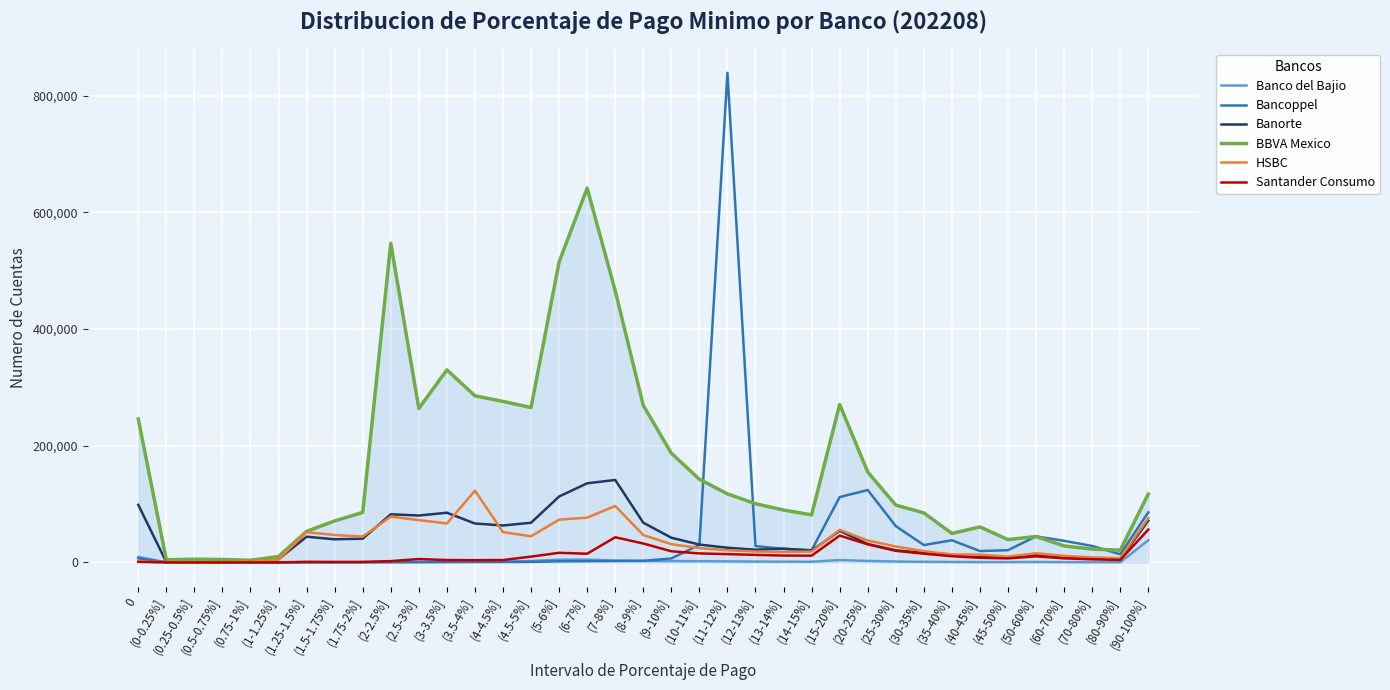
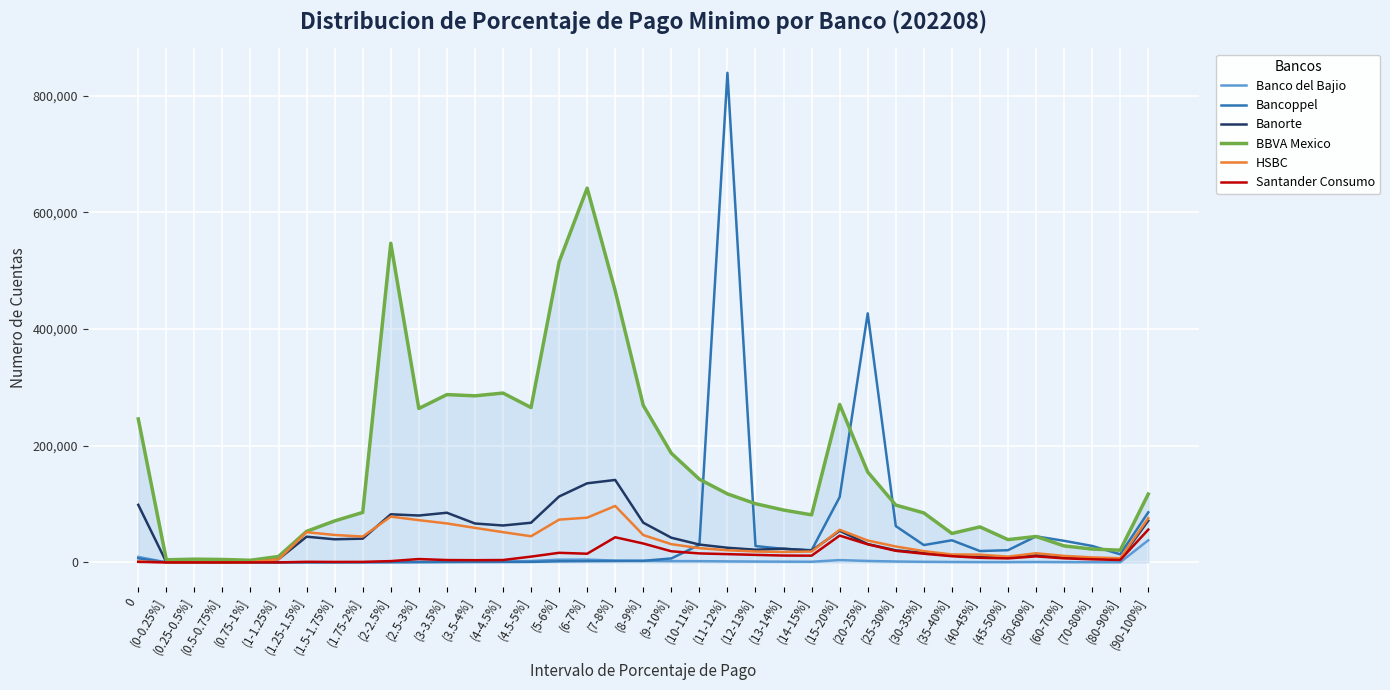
  {
    "Banco del Bajio": {
      "(9-10%]": "0",
      "(10-11%]": "0",
      "(11-12%]": "0",
      "(12-13%]": "0",
      "(13-14%]": "0",
      "(14-15%]": "0",
      "(15-20%]": "0",
      "(20-25%]": "0",
      "(25-30%]": "0",
      "(30-35%]": "0",
      "(35-40%]": "0",
      "(40-45%]": "0",
      "(45-50%]": "0",
      "(50-60%]": "0",
      "(60-70%]": "0",
      "(70-80%]": "0",
      "(90-100%]": "40,000"
    },
    "Bancoppel": {
      "(9-10%]": "10,000",
      "(11-12%]": "840,000",
      "(12-13%]": "30,000",
      "(15-20%]": "110,000",
-     "(20-25%]": "120,000",
+     "(20-25%]": "430,000",
      "(25-30%]": "60,000",
      "(30-35%]": "30,000",
      "(35-40%]": "40,000",
      "(40-45%]": "20,000",
      "(45-50%]": "20,000",
      "(60-70%]": "40,000",
      "(70-80%]": "30,000",
      "(80-90%]": "10,000",
      "(90-100%]": "90,000"
    },
    "Banorte": {
      "0": "100,000",
      "(1.25-1.5%]": "40,000",
      "(1.5-1.75%]": "40,000",
      "(2.5-3%]": "80,000",
      "(3-3.5%]": "90,000",
      "(3.5-4%]": "70,000",
      "(4-4.5%]": "60,000",
      "(4.5-5%]": "70,000",
      "(5-6%]": "110,000",
      "(6-7%]": "140,000",
      "(7-8%]": "140,000",
      "(8-9%]": "70,000",
      "(9-10%]": "40,000"
    },
    "BBVA Mexico": {
      "0": "250,000",
      "(0.25-0.5%]": "10,000",
      "(0.5-0.75%]": "0",
      "(1-1.25%]": "10,000",
      "(1.5-1.75%]": "70,000",
      "(1.75-2%]": "90,000",
      "(2-2.5%]": "550,000",
      "(2.5-3%]": "260,000",
-     "(3-3.5%]": "330,000",
+     "(3-3.5%]": "290,000",
      "(3.5-4%]": "290,000",
-     "(4-4.5%]": "280,000",
+     "(4-4.5%]": "290,000",
      "(4.5-5%]": "270,000",
      "(5-6%]": "520,000",
      "(6-7%]": "640,000",
      "(7-8%]": "470,000",
      "(8-9%]": "270,000",
      "(9-10%]": "190,000",
      "(10-11%]": "140,000",
      "(11-12%]": "120,000",
      "(12-13%]": "100,000",
      "(13-14%]": "90,000",
      "(14-15%]": "80,000",
      "(15-20%]": "270,000",
      "(20-25%]": "150,000",
      "(25-30%]": "100,000",
      "(30-35%]": "80,000",
      "(35-40%]": "50,000",
      "(40-45%]": "60,000",
      "(45-50%]": "40,000",
      "(60-70%]": "30,000",
      "(70-80%]": "20,000",
      "(80-90%]": "20,000",
      "(90-100%]": "120,000"
    },
    "HSBC": {
      "(1.5-1.75%]": "50,000",
      "(2.5-3%]": "70,000",
      "(3-3.5%]": "70,000",
-     "(3.5-4%]": "120,000",
+     "(3.5-4%]": "60,000",
      "(4-4.5%]": "50,000",
      "(4.5-5%]": "40,000",
      "(5-6%]": "70,000",
      "(6-7%]": "80,000",
      "(7-8%]": "100,000",
      "(8-9%]": "50,000",
      "(9-10%]": "30,000",
      "(10-11%]": "20,000",
      "(13-14%]": "20,000",
      "(20-25%]": "40,000",
      "(25-30%]": "30,000"
    },
    "Santander Consumo": {
      "(2.5-3%]": "10,000",
      "(4.5-5%]": "10,000",
      "(5-6%]": "20,000",
      "(6-7%]": "10,000",
      "(7-8%]": "40,000",
      "(8-9%]": "30,000",
      "(9-10%]": "20,000",
      "(10-11%]": "20,000",
      "(11-12%]": "10,000",
      "(12-13%]": "10,000",
      "(13-14%]": "10,000",
      "(14-15%]": "10,000",
      "(15-20%]": "50,000",
      "(90-100%]": "60,000"
    }
  }
